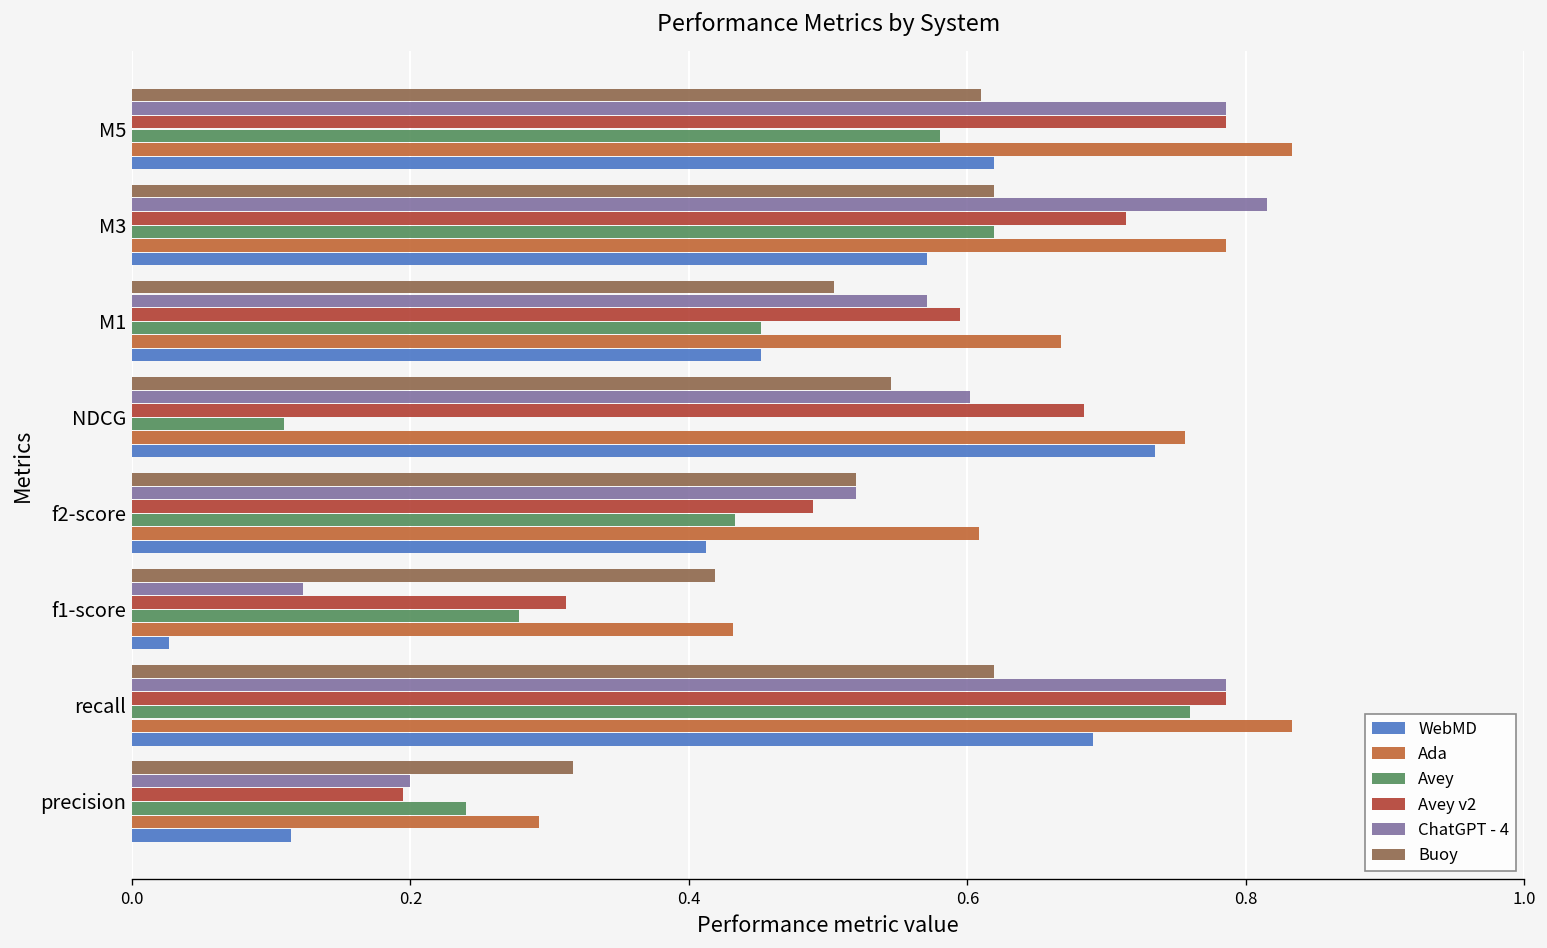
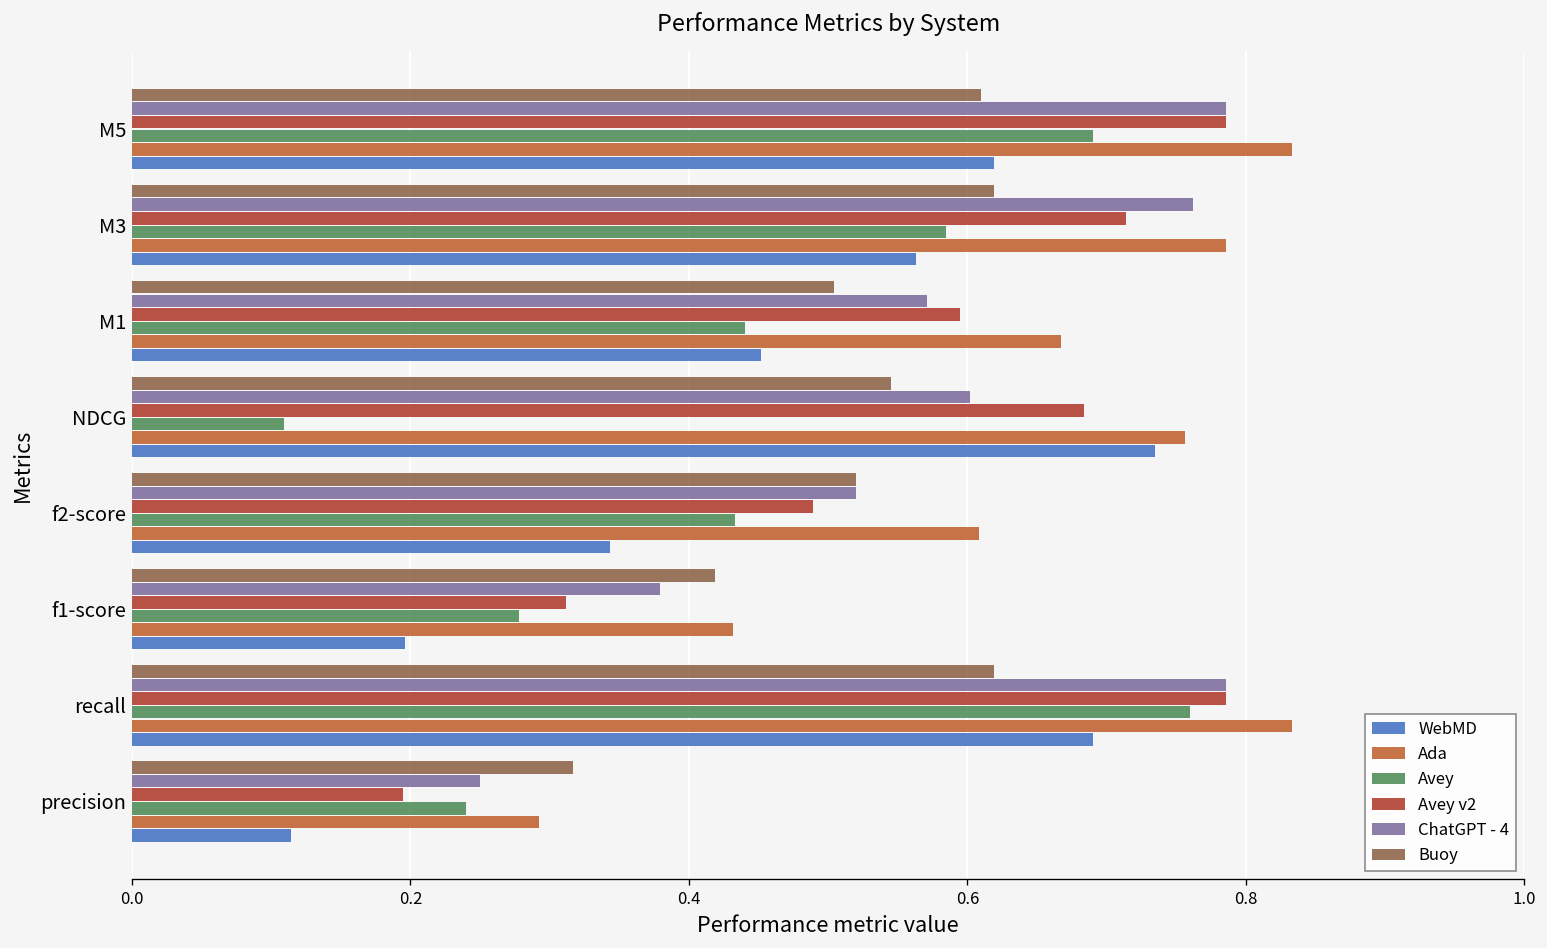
  {
    "WebMD": {
      "M5": 0.619,
-     "M3": 0.571,
+     "M3": 0.563,
      "M1": 0.452,
      "NDCG": 0.735,
-     "f2-score": 0.412,
-     "f1-score": 0.027,
+     "f2-score": 0.343,
+     "f1-score": 0.196,
      "recall": 0.690,
      "precision": 0.114
    },
    "Avey": {
-     "M5": 0.58,
-     "M3": 0.619,
-     "M1": 0.452,
+     "M5": 0.69,
+     "M3": 0.585,
+     "M1": 0.440,
      "NDCG": 0.109,
      "f2-score": 0.433,
      "f1-score": 0.278,
      "recall": 0.760,
      "precision": 0.240
    },
    "ChatGPT - 4": {
      "M5": 0.786,
-     "M3": 0.815,
+     "M3": 0.762,
      "M1": 0.571,
      "NDCG": 0.602,
      "f2-score": 0.520,
-     "f1-score": 0.123,
+     "f1-score": 0.379,
      "recall": 0.786,
-     "precision": 0.20
+     "precision": 0.25
    }
  }
